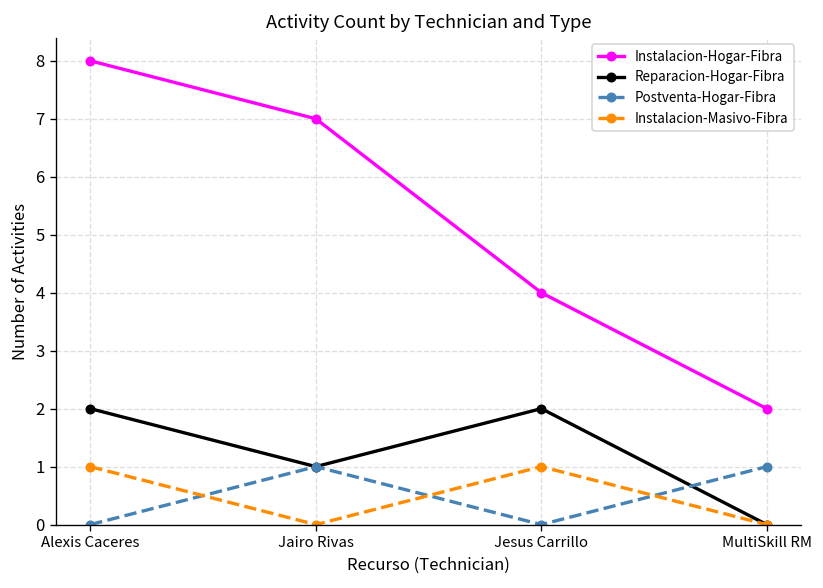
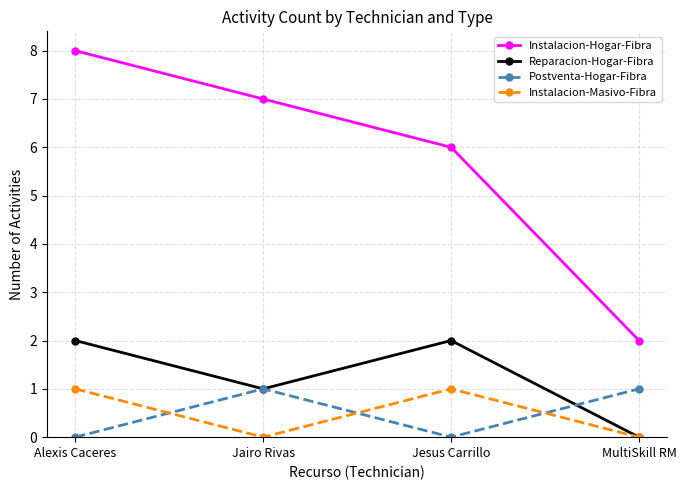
  {
    "Instalacion-Hogar-Fibra": {
      "Alexis Caceres": 8,
      "Jairo Rivas": 7,
-     "Jesus Carrillo": 4,
+     "Jesus Carrillo": 6,
      "MultiSkill RM": 2
    },
    "Reparacion-Hogar-Fibra": {
      "Alexis Caceres": 2,
      "Jesus Carrillo": 2
    },
    "Postventa-Hogar-Fibra": {
      "Alexis Caceres": 0,
      "Jesus Carrillo": 0,
      "MultiSkill RM": 1
    },
    "Instalacion-Masivo-Fibra": {
      "Alexis Caceres": 1,
      "Jairo Rivas": 0,
      "Jesus Carrillo": 1
    }
  }
